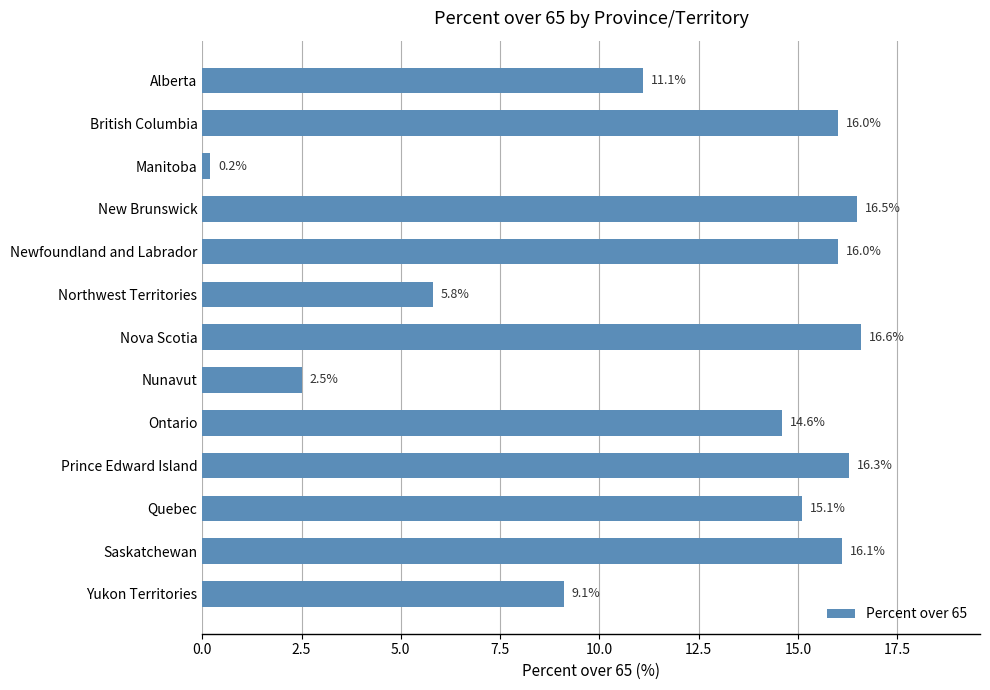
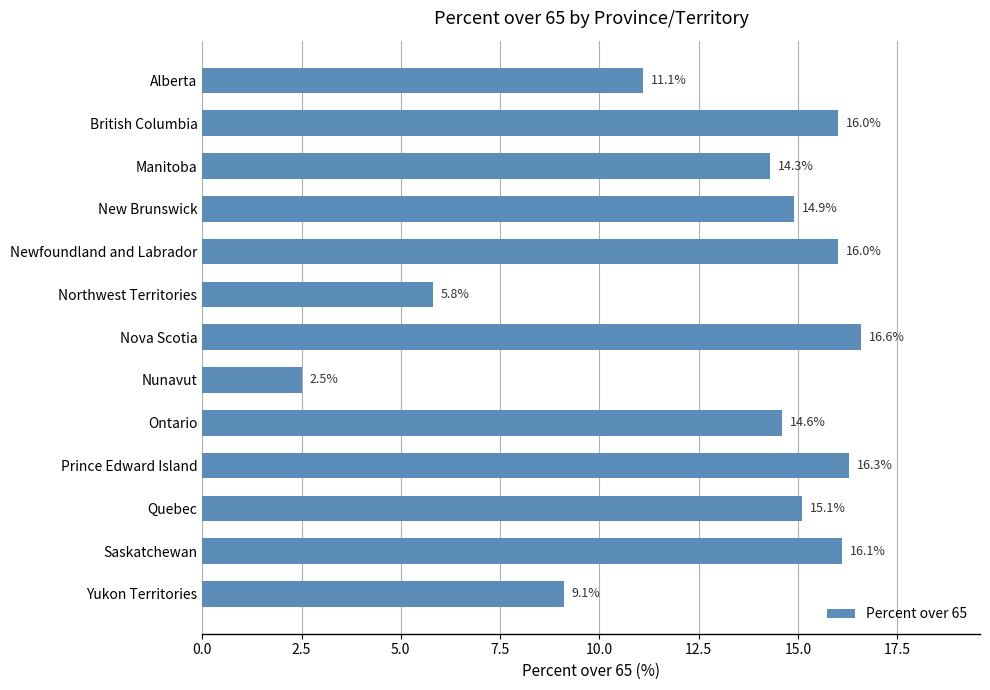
  {
    "Alberta": "11.1%",
    "British Columbia": "16.0%",
-   "Manitoba": "0.2%",
-   "New Brunswick": "16.5%",
+   "Manitoba": "14.3%",
+   "New Brunswick": "14.9%",
    "Newfoundland and Labrador": "16.0%",
    "Northwest Territories": "5.8%",
    "Nova Scotia": "16.6%",
    "Nunavut": "2.5%",
    "Ontario": "14.6%",
    "Prince Edward Island": "16.3%",
    "Quebec": "15.1%",
    "Saskatchewan": "16.1%",
    "Yukon Territories": "9.1%"
  }
